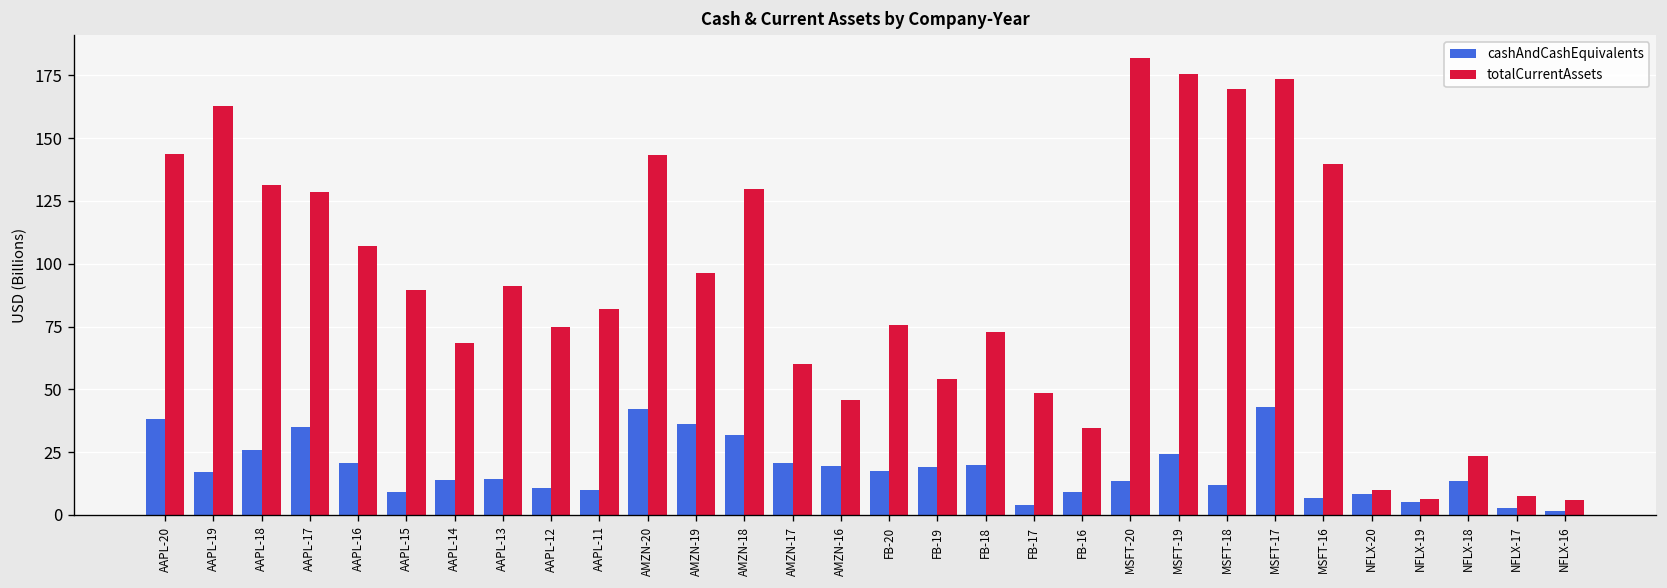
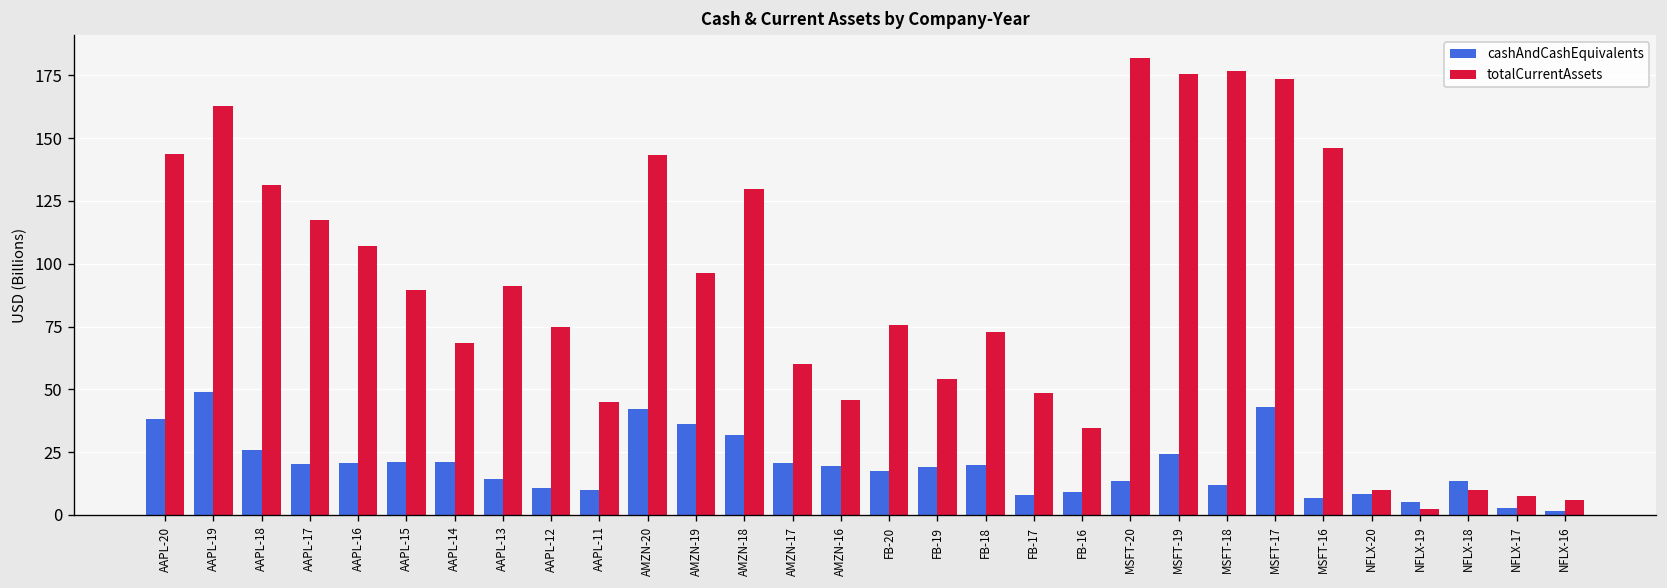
  {
    "cashAndCashEquivalents": {
      "AAPL-20": 38,
-     "AAPL-19": 17,
+     "AAPL-19": 49,
      "AAPL-18": 26,
-     "AAPL-17": 35,
+     "AAPL-17": 20,
      "AAPL-16": 20,
-     "AAPL-15": 9,
-     "AAPL-14": 14,
+     "AAPL-15": 21,
+     "AAPL-14": 21,
      "AAPL-13": 14,
      "AAPL-12": 11,
      "AAPL-11": 10,
      "AMZN-20": 42,
      "AMZN-19": 36,
      "AMZN-18": 32,
      "AMZN-17": 21,
      "AMZN-16": 19,
      "FB-20": 18,
      "FB-19": 19,
      "FB-18": 20,
-     "FB-17": 4,
+     "FB-17": 8,
      "FB-16": 9,
      "MSFT-20": 14,
      "MSFT-19": 24,
      "MSFT-18": 12,
      "MSFT-17": 43,
      "MSFT-16": 7,
      "NFLX-20": 8,
      "NFLX-19": 5,
      "NFLX-18": 13,
      "NFLX-17": 3,
      "NFLX-16": 1
    },
    "totalCurrentAssets": {
      "AAPL-20": 144,
      "AAPL-19": 163,
      "AAPL-18": 131,
-     "AAPL-17": 129,
+     "AAPL-17": 118,
      "AAPL-16": 107,
      "AAPL-15": 89,
      "AAPL-14": 69,
      "AAPL-13": 91,
      "AAPL-12": 75,
-     "AAPL-11": 82,
+     "AAPL-11": 45,
      "AMZN-20": 143,
      "AMZN-19": 96,
      "AMZN-18": 130,
      "AMZN-17": 60,
      "AMZN-16": 46,
      "FB-20": 76,
      "FB-19": 54,
      "FB-18": 73,
      "FB-17": 49,
      "FB-16": 34,
      "MSFT-20": 182,
      "MSFT-19": 176,
-     "MSFT-18": 170,
+     "MSFT-18": 177,
      "MSFT-17": 173,
-     "MSFT-16": 140,
+     "MSFT-16": 146,
      "NFLX-20": 10,
-     "NFLX-19": 6,
-     "NFLX-18": 23,
+     "NFLX-19": 2,
+     "NFLX-18": 10,
      "NFLX-17": 8,
      "NFLX-16": 6
    }
  }
